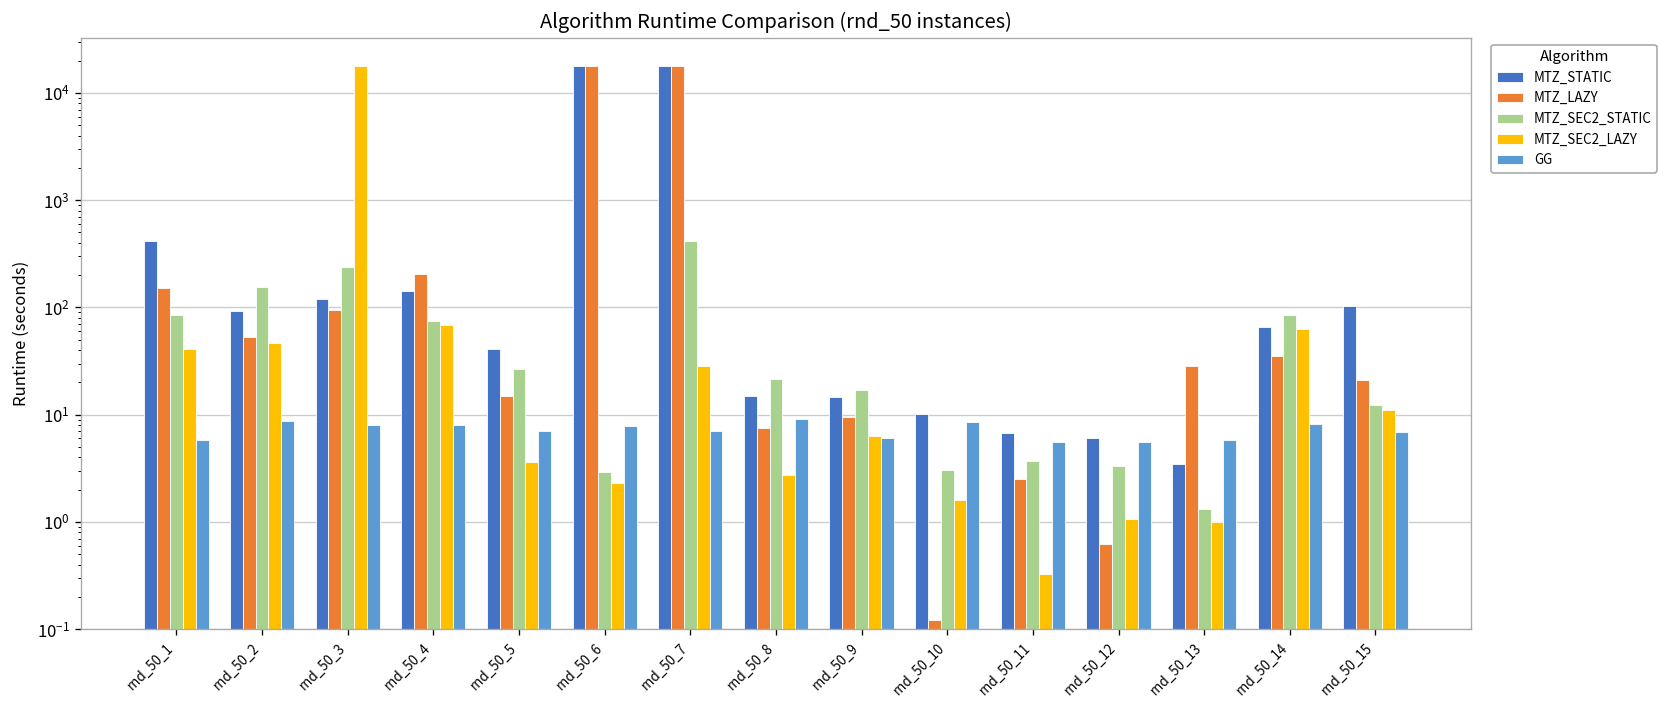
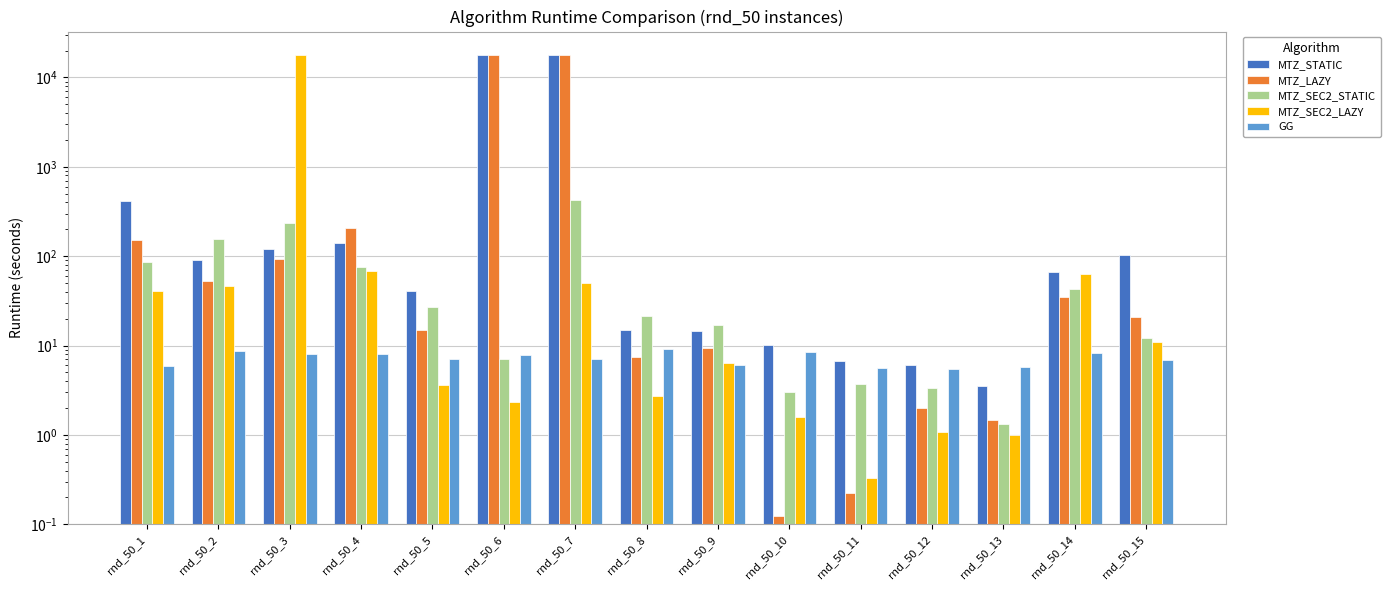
  {
    "MTZ_LAZY": {
      "rnd_50_1": 150,
      "rnd_50_2": 50,
      "rnd_50_3": 90,
      "rnd_50_4": 200,
      "rnd_50_5": 15,
      "rnd_50_6": 18000,
      "rnd_50_7": 18000,
      "rnd_50_8": 7,
      "rnd_50_9": 9,
      "rnd_50_10": 0.12,
-     "rnd_50_11": 2.5,
-     "rnd_50_12": 0.6,
-     "rnd_50_13": 28,
+     "rnd_50_11": 0.23,
+     "rnd_50_12": 2.0,
+     "rnd_50_13": 1.5,
      "rnd_50_14": 35,
      "rnd_50_15": 21
    },
    "MTZ_SEC2_STATIC": {
      "rnd_50_1": 90,
      "rnd_50_2": 160,
      "rnd_50_3": 240,
      "rnd_50_4": 70,
      "rnd_50_5": 27,
-     "rnd_50_6": 2.9,
+     "rnd_50_6": 7,
      "rnd_50_7": 400,
      "rnd_50_8": 22,
      "rnd_50_9": 17,
      "rnd_50_10": 3.0,
      "rnd_50_11": 3.7,
      "rnd_50_12": 3.3,
      "rnd_50_13": 1.3,
-     "rnd_50_14": 80,
+     "rnd_50_14": 40,
      "rnd_50_15": 12
    },
    "MTZ_SEC2_LAZY": {
      "rnd_50_1": 40,
      "rnd_50_2": 50,
      "rnd_50_3": 18000,
      "rnd_50_4": 70,
      "rnd_50_5": 3.7,
      "rnd_50_6": 2.3,
-     "rnd_50_7": 29,
+     "rnd_50_7": 50,
      "rnd_50_8": 2.8,
      "rnd_50_9": 6,
      "rnd_50_10": 1.6,
      "rnd_50_11": 0.33,
      "rnd_50_12": 1,
      "rnd_50_13": 1,
      "rnd_50_14": 60,
      "rnd_50_15": 11
    }
  }
